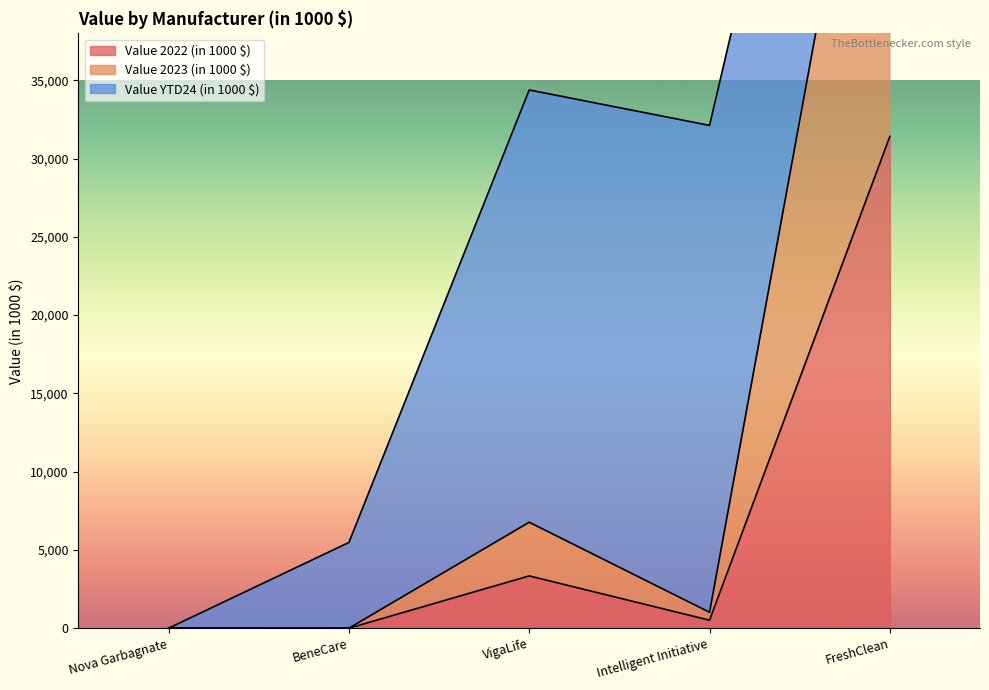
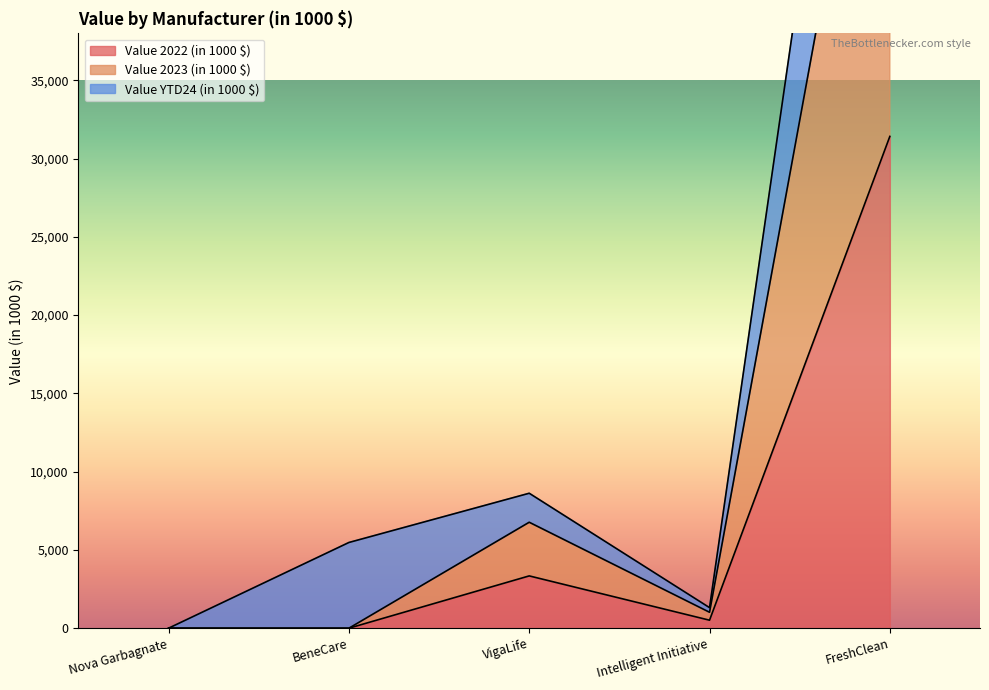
  {
    "Value YTD24 (in 1000 $)": {
      "BeneCare": "5,500",
-     "VigaLife": "27,600",
-     "Intelligent Initiative": "31,100"
+     "VigaLife": "1,900",
+     "Intelligent Initiative": "300"
    }
  }
